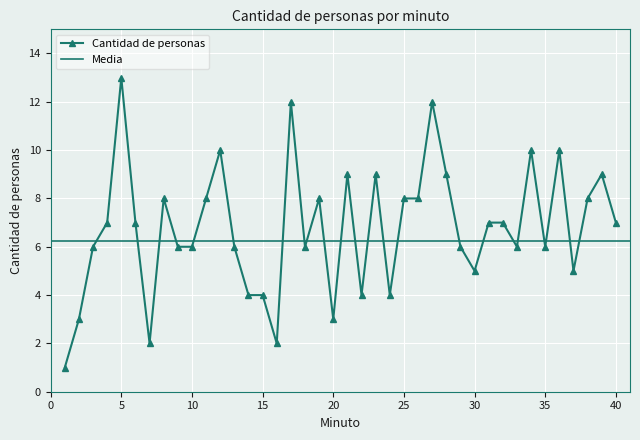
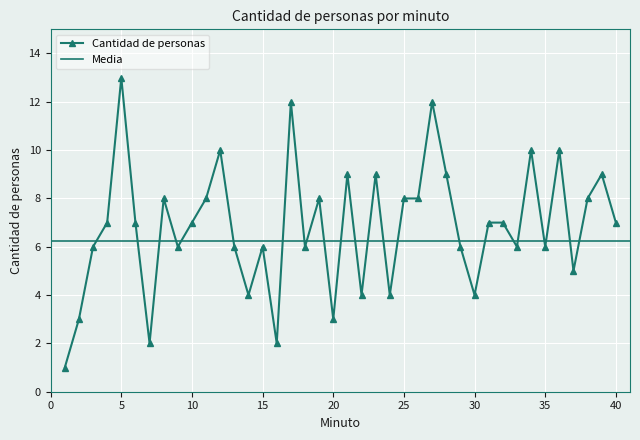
  {
    "5": 13,
-   "10": 6,
-   "15": 4,
+   "10": 7,
+   "15": 6,
    "20": 3,
    "25": 8,
-   "30": 5,
+   "30": 4,
    "35": 6,
    "40": 7
  }
